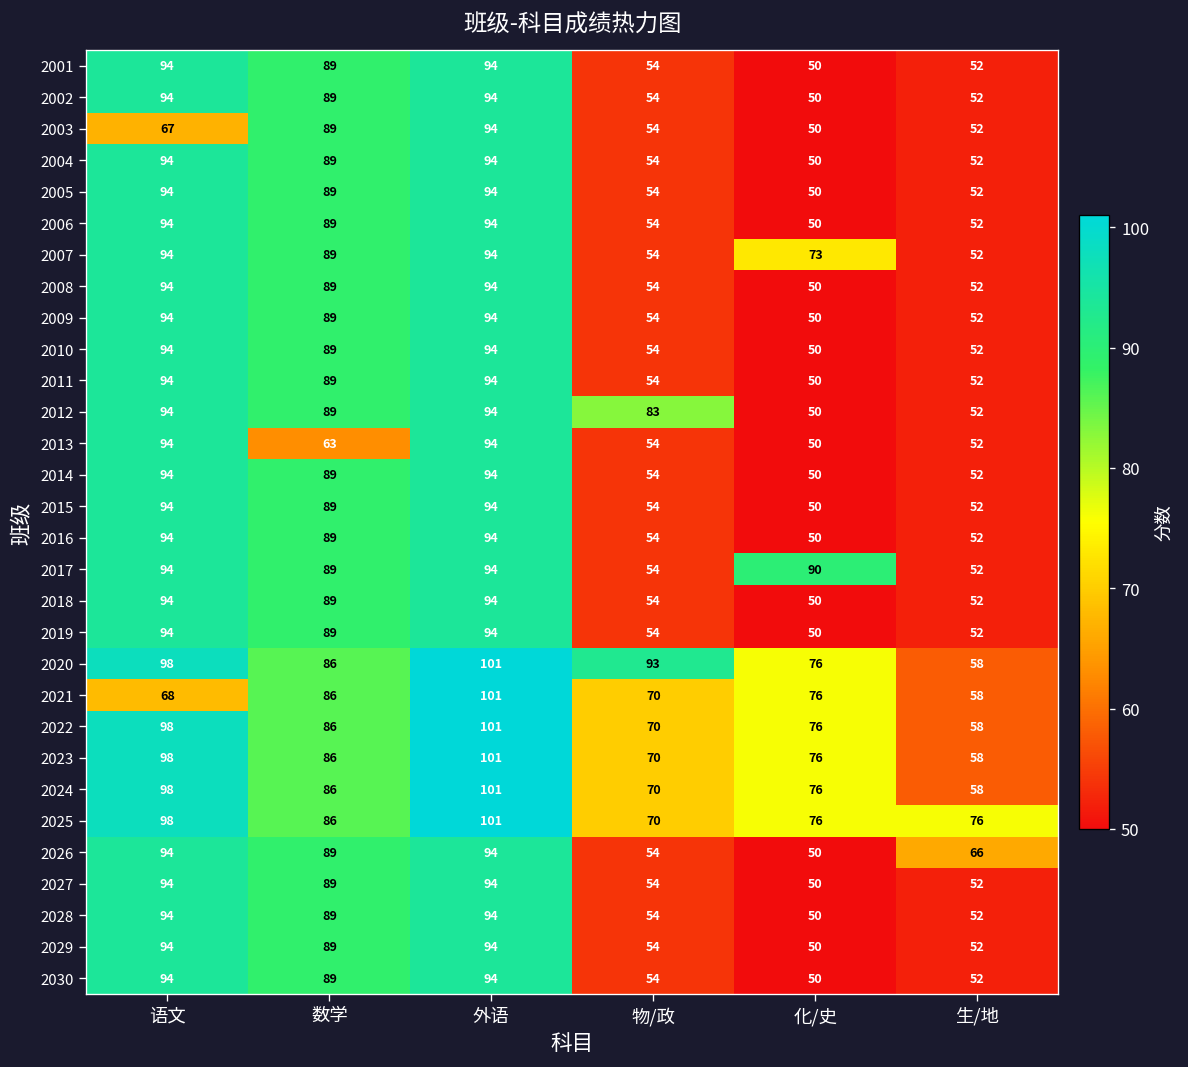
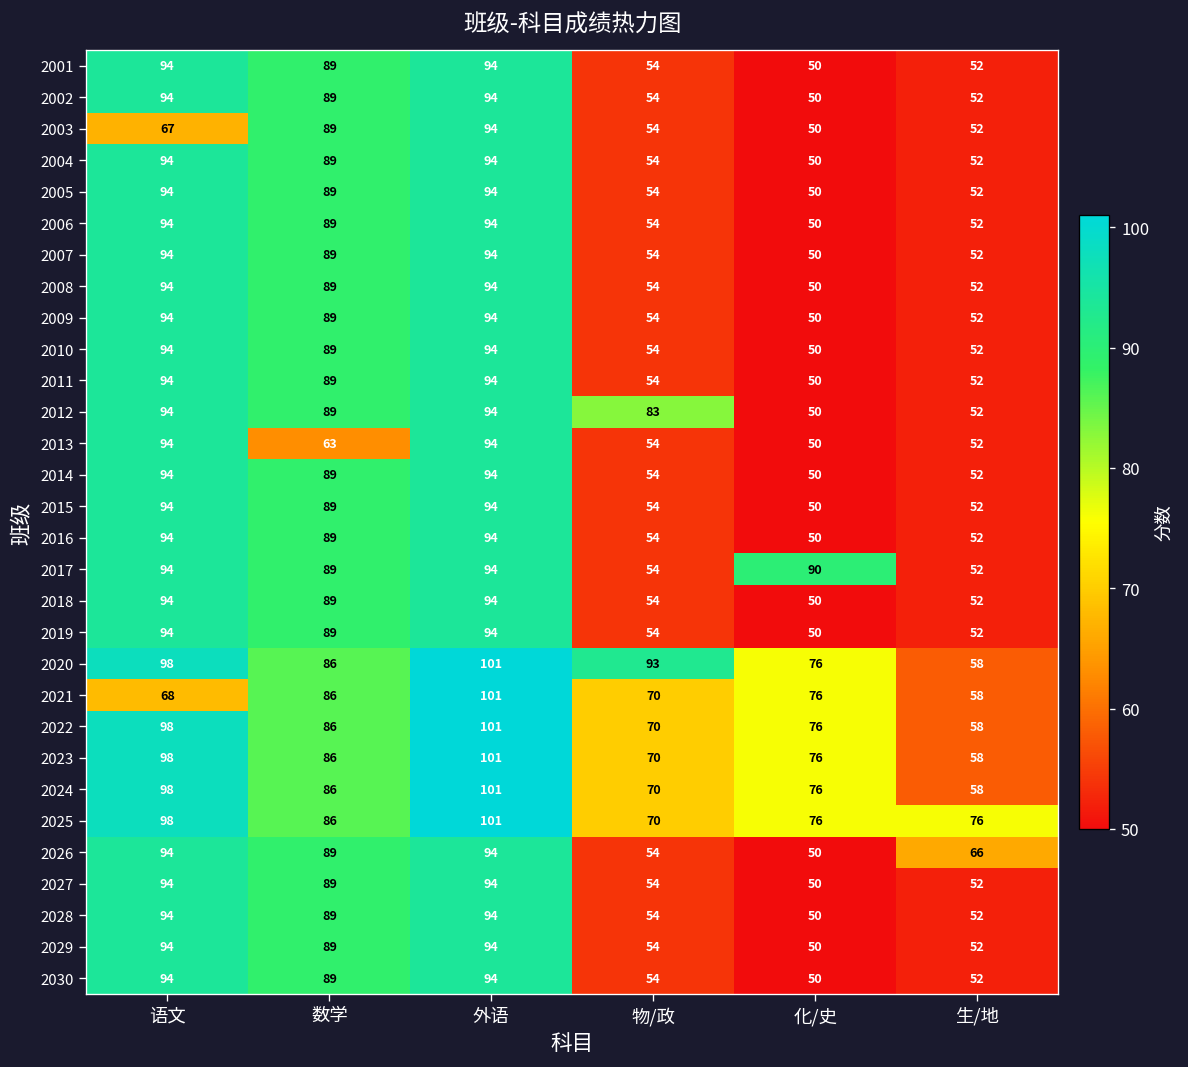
  {
    "2001": {
      "语文": 94,
      "数学": 89,
      "外语": 94,
      "物/政": 54,
      "化/史": 50,
      "生/地": 52
    },
    "2002": {
      "语文": 94,
      "数学": 89,
      "外语": 94,
      "物/政": 54,
      "化/史": 50,
      "生/地": 52
    },
    "2003": {
      "语文": 67,
      "数学": 89,
      "外语": 94,
      "物/政": 54,
      "化/史": 50,
      "生/地": 52
    },
    "2004": {
      "语文": 94,
      "数学": 89,
      "外语": 94,
      "物/政": 54,
      "化/史": 50,
      "生/地": 52
    },
    "2005": {
      "语文": 94,
      "数学": 89,
      "外语": 94,
      "物/政": 54,
      "化/史": 50,
      "生/地": 52
    },
    "2006": {
      "语文": 94,
      "数学": 89,
      "外语": 94,
      "物/政": 54,
      "化/史": 50,
      "生/地": 52
    },
    "2007": {
      "语文": 94,
      "数学": 89,
      "外语": 94,
      "物/政": 54,
-     "化/史": 73,
+     "化/史": 50,
      "生/地": 52
    },
    "2008": {
      "语文": 94,
      "数学": 89,
      "外语": 94,
      "物/政": 54,
      "化/史": 50,
      "生/地": 52
    },
    "2009": {
      "语文": 94,
      "数学": 89,
      "外语": 94,
      "物/政": 54,
      "化/史": 50,
      "生/地": 52
    },
    "2010": {
      "语文": 94,
      "数学": 89,
      "外语": 94,
      "物/政": 54,
      "化/史": 50,
      "生/地": 52
    },
    "2011": {
      "语文": 94,
      "数学": 89,
      "外语": 94,
      "物/政": 54,
      "化/史": 50,
      "生/地": 52
    },
    "2012": {
      "语文": 94,
      "数学": 89,
      "外语": 94,
      "物/政": 83,
      "化/史": 50,
      "生/地": 52
    },
    "2013": {
      "语文": 94,
      "数学": 63,
      "外语": 94,
      "物/政": 54,
      "化/史": 50,
      "生/地": 52
    },
    "2014": {
      "语文": 94,
      "数学": 89,
      "外语": 94,
      "物/政": 54,
      "化/史": 50,
      "生/地": 52
    },
    "2015": {
      "语文": 94,
      "数学": 89,
      "外语": 94,
      "物/政": 54,
      "化/史": 50,
      "生/地": 52
    },
    "2016": {
      "语文": 94,
      "数学": 89,
      "外语": 94,
      "物/政": 54,
      "化/史": 50,
      "生/地": 52
    },
    "2017": {
      "语文": 94,
      "数学": 89,
      "外语": 94,
      "物/政": 54,
      "化/史": 90,
      "生/地": 52
    },
    "2018": {
      "语文": 94,
      "数学": 89,
      "外语": 94,
      "物/政": 54,
      "化/史": 50,
      "生/地": 52
    },
    "2019": {
      "语文": 94,
      "数学": 89,
      "外语": 94,
      "物/政": 54,
      "化/史": 50,
      "生/地": 52
    },
    "2020": {
      "语文": 98,
      "数学": 86,
      "外语": 101,
      "物/政": 93,
      "化/史": 76,
      "生/地": 58
    },
    "2021": {
      "语文": 68,
      "数学": 86,
      "外语": 101,
      "物/政": 70,
      "化/史": 76,
      "生/地": 58
    },
    "2022": {
      "语文": 98,
      "数学": 86,
      "外语": 101,
      "物/政": 70,
      "化/史": 76,
      "生/地": 58
    },
    "2023": {
      "语文": 98,
      "数学": 86,
      "外语": 101,
      "物/政": 70,
      "化/史": 76,
      "生/地": 58
    },
    "2024": {
      "语文": 98,
      "数学": 86,
      "外语": 101,
      "物/政": 70,
      "化/史": 76,
      "生/地": 58
    },
    "2025": {
      "语文": 98,
      "数学": 86,
      "外语": 101,
      "物/政": 70,
      "化/史": 76,
      "生/地": 76
    },
    "2026": {
      "语文": 94,
      "数学": 89,
      "外语": 94,
      "物/政": 54,
      "化/史": 50,
      "生/地": 66
    },
    "2027": {
      "语文": 94,
      "数学": 89,
      "外语": 94,
      "物/政": 54,
      "化/史": 50,
      "生/地": 52
    },
    "2028": {
      "语文": 94,
      "数学": 89,
      "外语": 94,
      "物/政": 54,
      "化/史": 50,
      "生/地": 52
    },
    "2029": {
      "语文": 94,
      "数学": 89,
      "外语": 94,
      "物/政": 54,
      "化/史": 50,
      "生/地": 52
    },
    "2030": {
      "语文": 94,
      "数学": 89,
      "外语": 94,
      "物/政": 54,
      "化/史": 50,
      "生/地": 52
    }
  }
